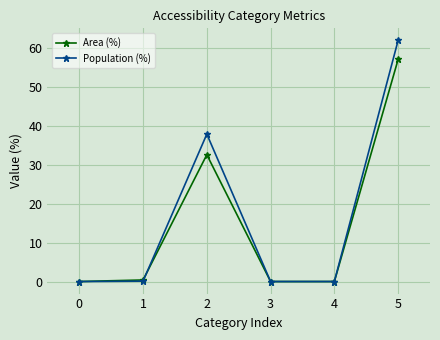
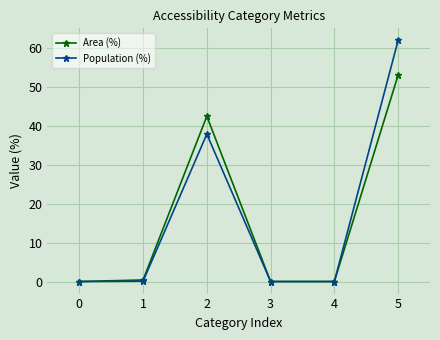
  {
    "Area (%)": {
-     "2": 33,
-     "5": 57
+     "2": 43,
+     "5": 53
    },
    "Population (%)": {
      "2": 38,
      "5": 62
    }
  }
